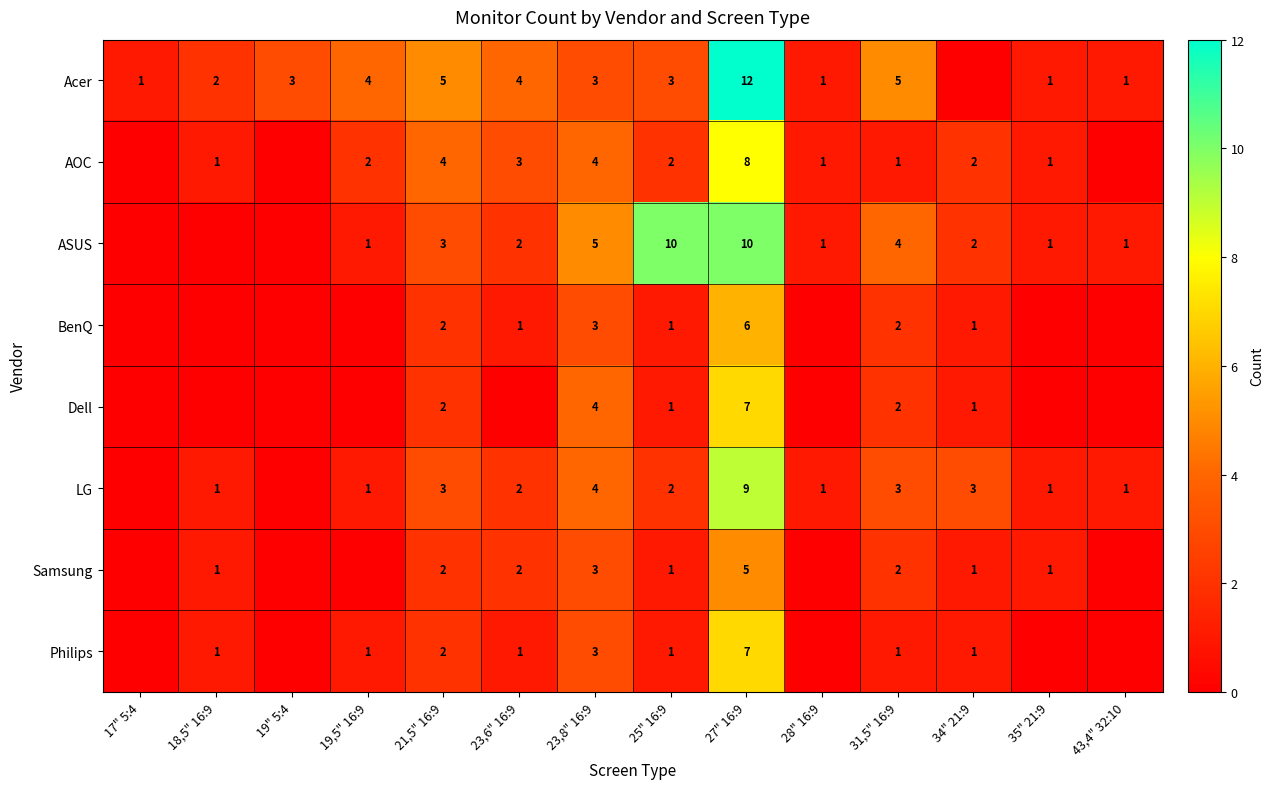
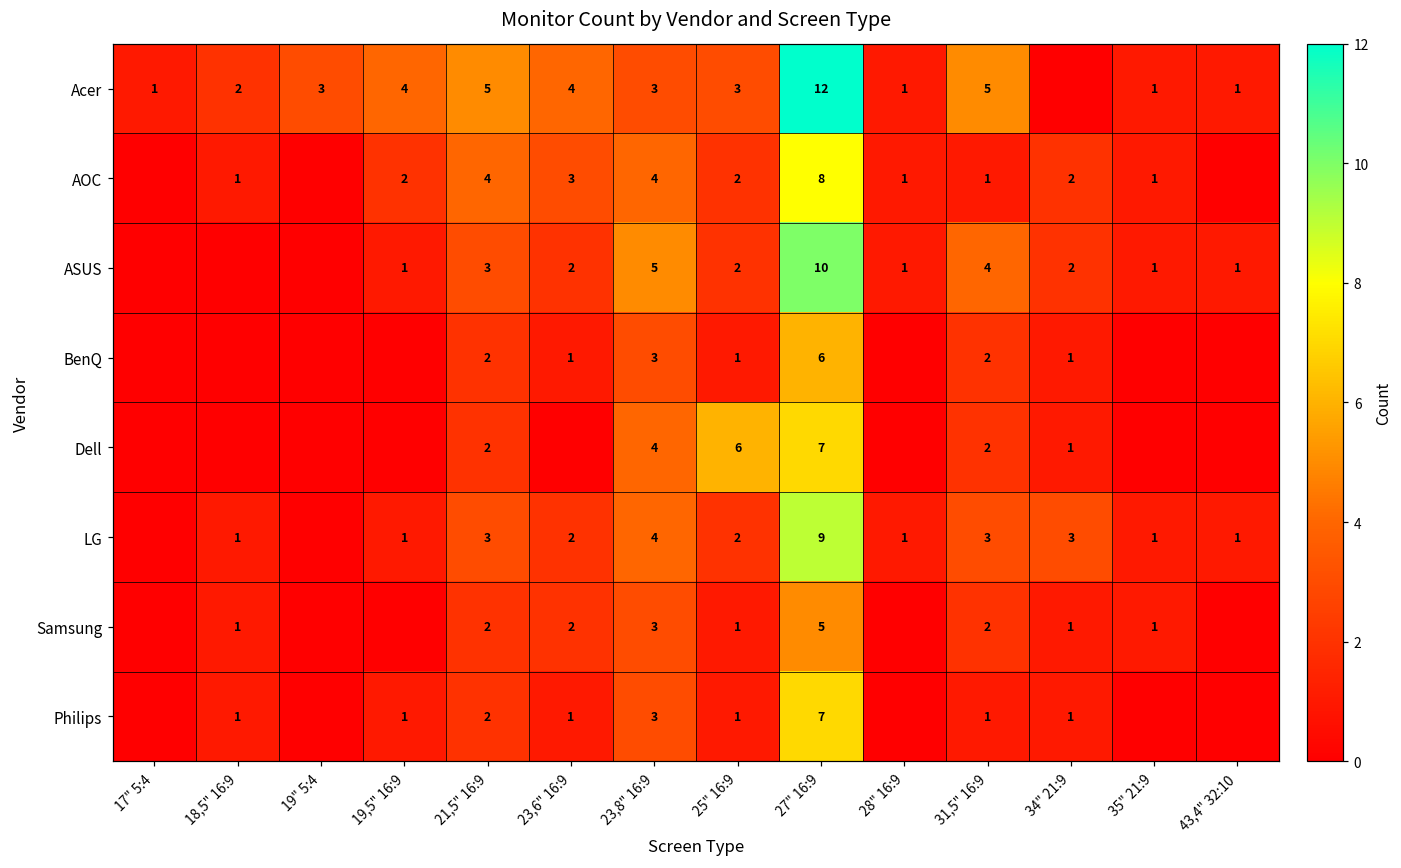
  {
    "Acer": {
      "17\" 5:4": 1,
      "18,5\" 16:9": 2,
      "19\" 5:4": 3,
      "19,5\" 16:9": 4,
      "21,5\" 16:9": 5,
      "23,6\" 16:9": 4,
      "23,8\" 16:9": 3,
      "25\" 16:9": 3,
      "27\" 16:9": 12,
      "28\" 16:9": 1,
      "31,5\" 16:9": 5,
      "35\" 21:9": 1,
      "43,4\" 32:10": 1
    },
    "AOC": {
      "18,5\" 16:9": 1,
      "19,5\" 16:9": 2,
      "21,5\" 16:9": 4,
      "23,6\" 16:9": 3,
      "23,8\" 16:9": 4,
      "25\" 16:9": 2,
      "27\" 16:9": 8,
      "28\" 16:9": 1,
      "31,5\" 16:9": 1,
      "34\" 21:9": 2,
      "35\" 21:9": 1
    },
    "ASUS": {
      "19,5\" 16:9": 1,
      "21,5\" 16:9": 3,
      "23,6\" 16:9": 2,
      "23,8\" 16:9": 5,
-     "25\" 16:9": 10,
+     "25\" 16:9": 2,
      "27\" 16:9": 10,
      "28\" 16:9": 1,
      "31,5\" 16:9": 4,
      "34\" 21:9": 2,
      "35\" 21:9": 1,
      "43,4\" 32:10": 1
    },
    "BenQ": {
      "21,5\" 16:9": 2,
      "23,6\" 16:9": 1,
      "23,8\" 16:9": 3,
      "25\" 16:9": 1,
      "27\" 16:9": 6,
      "31,5\" 16:9": 2,
      "34\" 21:9": 1
    },
    "Dell": {
      "21,5\" 16:9": 2,
      "23,8\" 16:9": 4,
-     "25\" 16:9": 1,
+     "25\" 16:9": 6,
      "27\" 16:9": 7,
      "31,5\" 16:9": 2,
      "34\" 21:9": 1
    },
    "LG": {
      "18,5\" 16:9": 1,
      "19,5\" 16:9": 1,
      "21,5\" 16:9": 3,
      "23,6\" 16:9": 2,
      "23,8\" 16:9": 4,
      "25\" 16:9": 2,
      "27\" 16:9": 9,
      "28\" 16:9": 1,
      "31,5\" 16:9": 3,
      "34\" 21:9": 3,
      "35\" 21:9": 1,
      "43,4\" 32:10": 1
    },
    "Samsung": {
      "18,5\" 16:9": 1,
      "21,5\" 16:9": 2,
      "23,6\" 16:9": 2,
      "23,8\" 16:9": 3,
      "25\" 16:9": 1,
      "27\" 16:9": 5,
      "31,5\" 16:9": 2,
      "34\" 21:9": 1,
      "35\" 21:9": 1
    },
    "Philips": {
      "18,5\" 16:9": 1,
      "19,5\" 16:9": 1,
      "21,5\" 16:9": 2,
      "23,6\" 16:9": 1,
      "23,8\" 16:9": 3,
      "25\" 16:9": 1,
      "27\" 16:9": 7,
      "31,5\" 16:9": 1,
      "34\" 21:9": 1
    }
  }
